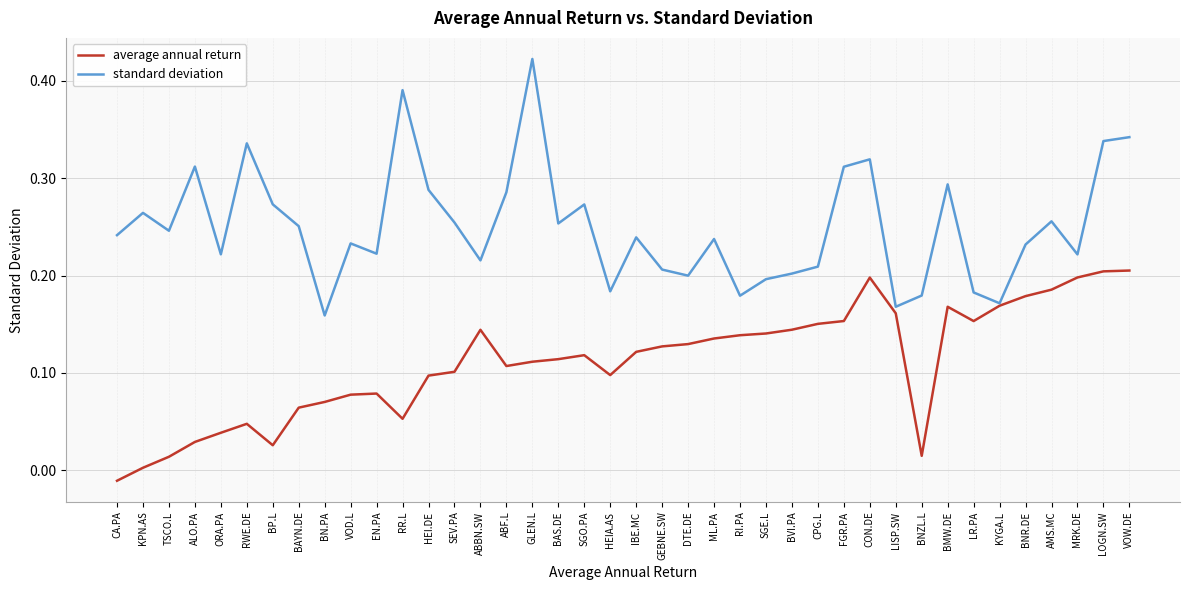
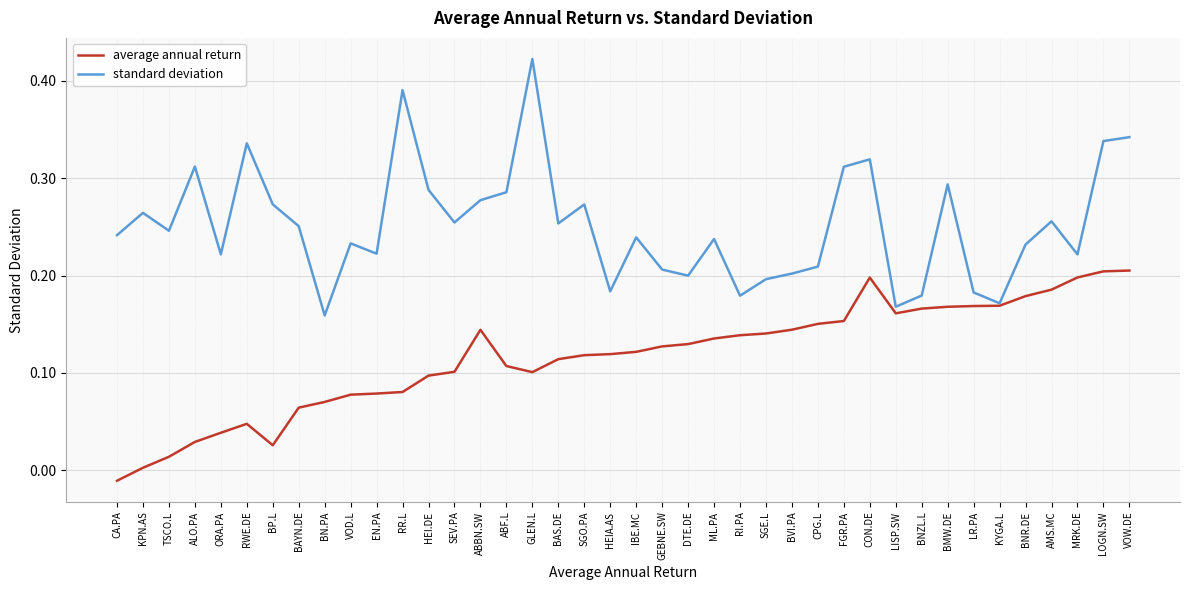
  {
    "average annual return": {
      "CA.PA": -0.01,
      "KPN.AS": 0.00,
      "TSCO.L": 0.01,
      "ALO.PA": 0.03,
      "ORA.PA": 0.04,
      "RWE.DE": 0.05,
      "BP.L": 0.03,
      "BAYN.DE": 0.06,
      "BN.PA": 0.07,
      "VOD.L": 0.08,
      "EN.PA": 0.08,
-     "RR.L": 0.05,
+     "RR.L": 0.08,
      "HEI.DE": 0.10,
      "SEV.PA": 0.10,
      "ABBN.SW": 0.14,
      "ABF.L": 0.11,
-     "GLEN.L": 0.11,
+     "GLEN.L": 0.10,
      "BAS.DE": 0.11,
      "SGO.PA": 0.12,
-     "HEIA.AS": 0.10,
+     "HEIA.AS": 0.12,
      "IBE.MC": 0.12,
      "GEBNE.SW": 0.13,
      "DTE.DE": 0.13,
      "ML.PA": 0.14,
      "RI.PA": 0.14,
      "SGE.L": 0.14,
      "BVI.PA": 0.14,
      "CPG.L": 0.15,
      "FGR.PA": 0.15,
      "CON.DE": 0.20,
      "LISP.SW": 0.16,
-     "BNZL.L": 0.01,
+     "BNZL.L": 0.17,
      "BMW.DE": 0.17,
-     "LR.PA": 0.15,
+     "LR.PA": 0.17,
      "BNR.DE": 0.18,
      "AMS.MC": 0.19,
      "MRK.DE": 0.20,
      "LOGN.SW": 0.20,
      "VOW.DE": 0.21
    },
    "standard deviation": {
      "CA.PA": 0.24,
      "KPN.AS": 0.26,
      "TSCO.L": 0.25,
      "ALO.PA": 0.31,
      "ORA.PA": 0.22,
      "RWE.DE": 0.34,
      "BP.L": 0.27,
      "BAYN.DE": 0.25,
      "BN.PA": 0.16,
      "VOD.L": 0.23,
      "EN.PA": 0.22,
      "RR.L": 0.39,
      "HEI.DE": 0.29,
      "SEV.PA": 0.25,
-     "ABBN.SW": 0.22,
+     "ABBN.SW": 0.28,
      "ABF.L": 0.29,
      "GLEN.L": 0.42,
      "BAS.DE": 0.25,
      "SGO.PA": 0.27,
      "HEIA.AS": 0.18,
      "IBE.MC": 0.24,
      "GEBNE.SW": 0.21,
      "DTE.DE": 0.20,
      "ML.PA": 0.24,
      "RI.PA": 0.18,
      "SGE.L": 0.20,
      "BVI.PA": 0.20,
      "CPG.L": 0.21,
      "FGR.PA": 0.31,
      "CON.DE": 0.32,
      "LISP.SW": 0.17,
      "BNZL.L": 0.18,
      "BMW.DE": 0.29,
      "LR.PA": 0.18,
      "BNR.DE": 0.23,
      "AMS.MC": 0.26,
      "MRK.DE": 0.22,
      "LOGN.SW": 0.34,
      "VOW.DE": 0.34
    }
  }
